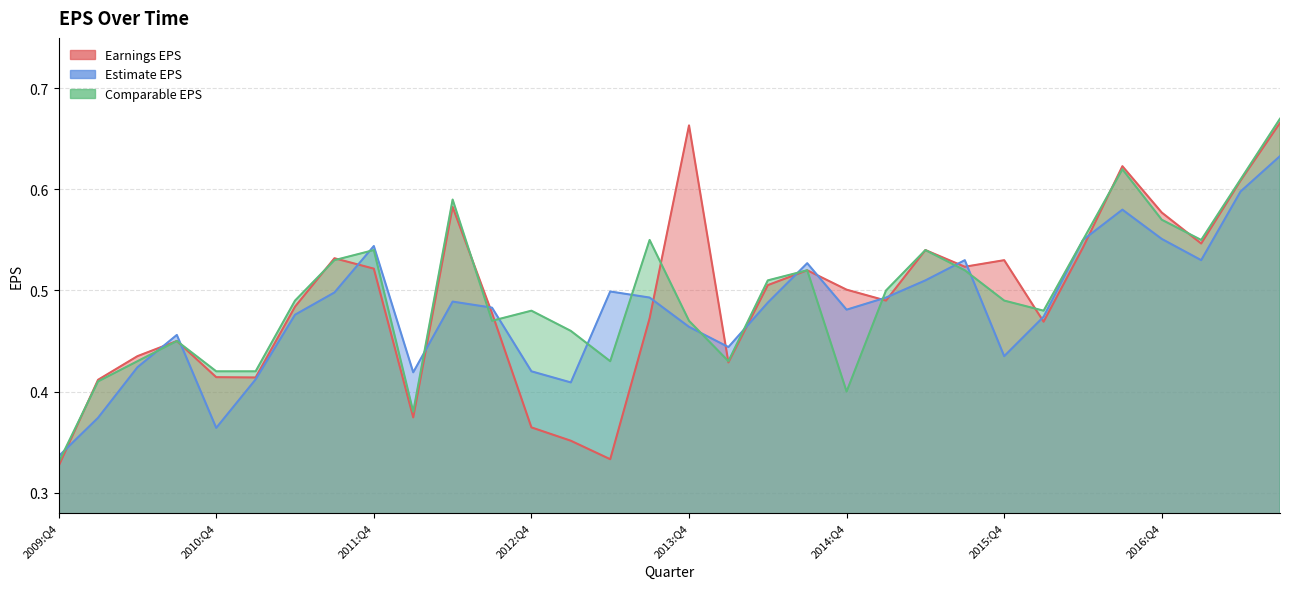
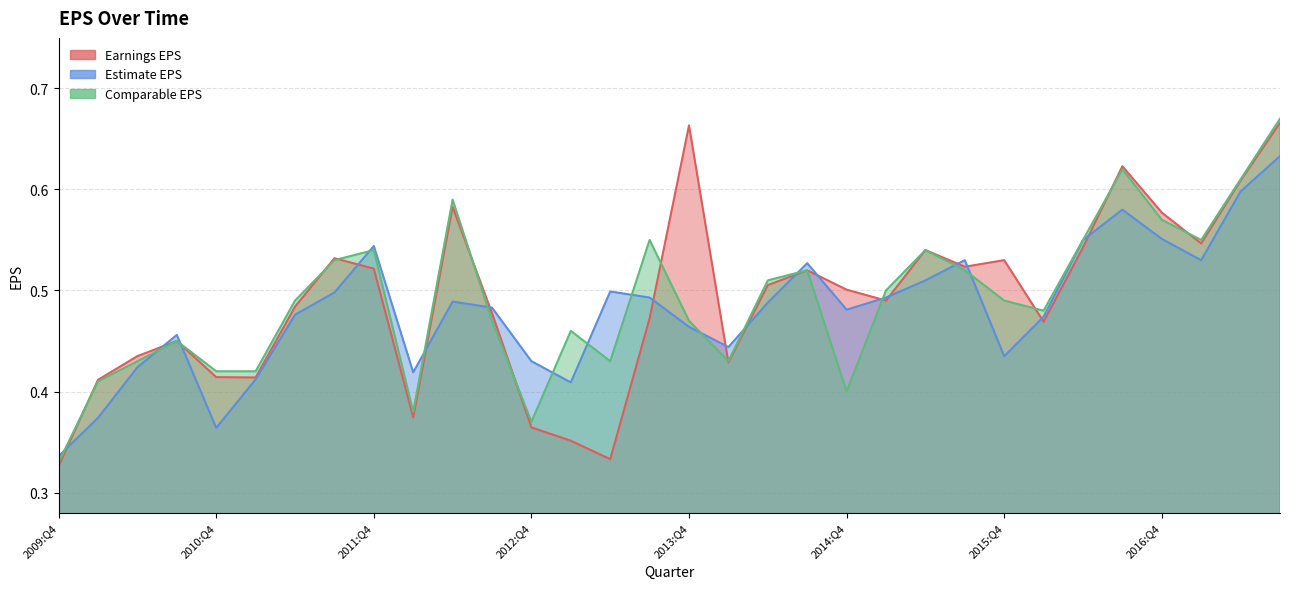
  {
    "Earnings EPS": {
      "2009:Q4": 0.326,
      "2010:Q4": 0.414,
      "2011:Q4": 0.52,
      "2012:Q4": 0.365,
      "2013:Q4": 0.663,
      "2014:Q4": 0.50,
      "2015:Q4": 0.53,
      "2016:Q4": 0.577
    },
    "Estimate EPS": {
      "2009:Q4": 0.336,
      "2010:Q4": 0.364,
      "2011:Q4": 0.544,
-     "2012:Q4": 0.42,
+     "2012:Q4": 0.43,
      "2013:Q4": 0.464,
      "2014:Q4": 0.48,
      "2015:Q4": 0.435,
      "2016:Q4": 0.55
    },
    "Comparable EPS": {
      "2009:Q4": 0.33,
      "2010:Q4": 0.42,
      "2011:Q4": 0.54,
-     "2012:Q4": 0.48,
+     "2012:Q4": 0.37,
      "2013:Q4": 0.47,
      "2014:Q4": 0.40,
      "2015:Q4": 0.49,
      "2016:Q4": 0.57
    }
  }
